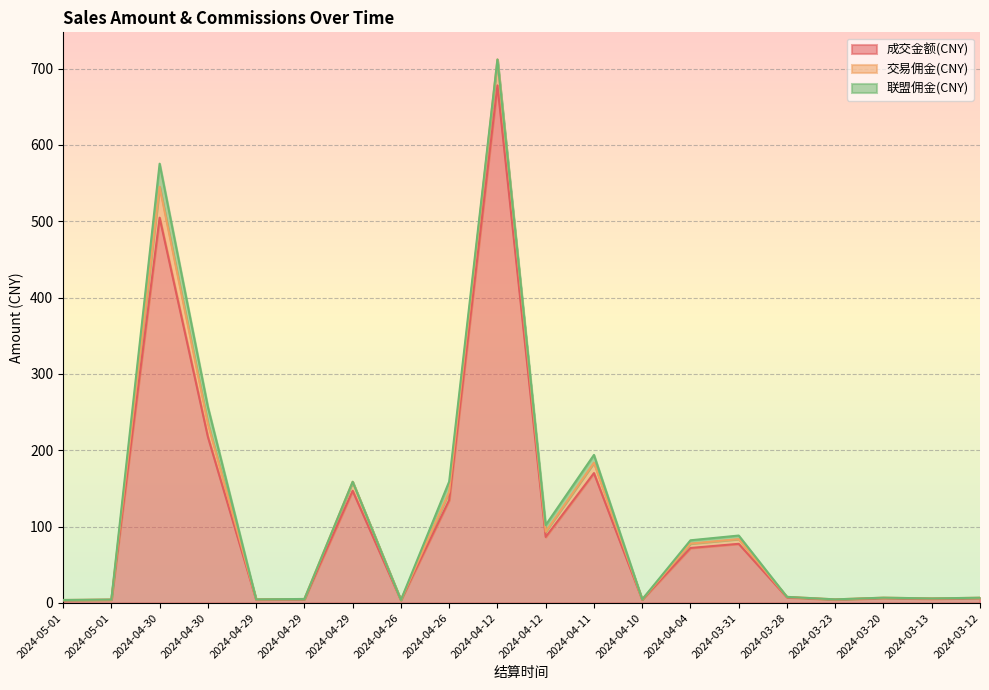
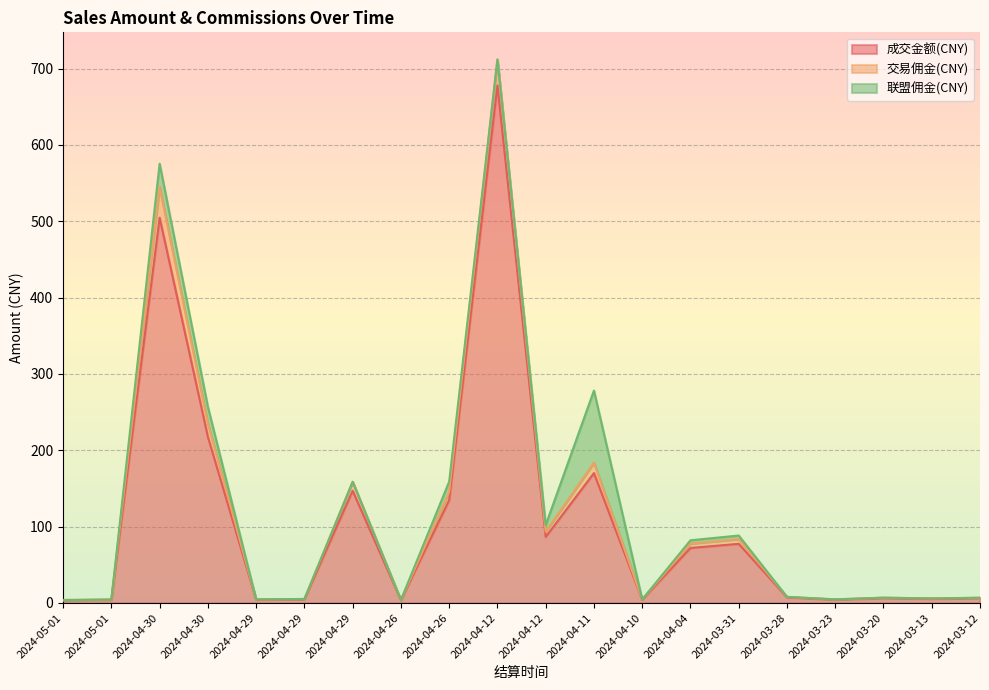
  {
    "联盟佣金(CNY)": {
-     "2024-04-11": 10,
+     "2024-04-11": 90,
      "2024-04-04": 0,
      "2024-03-31": 0
    }
  }
